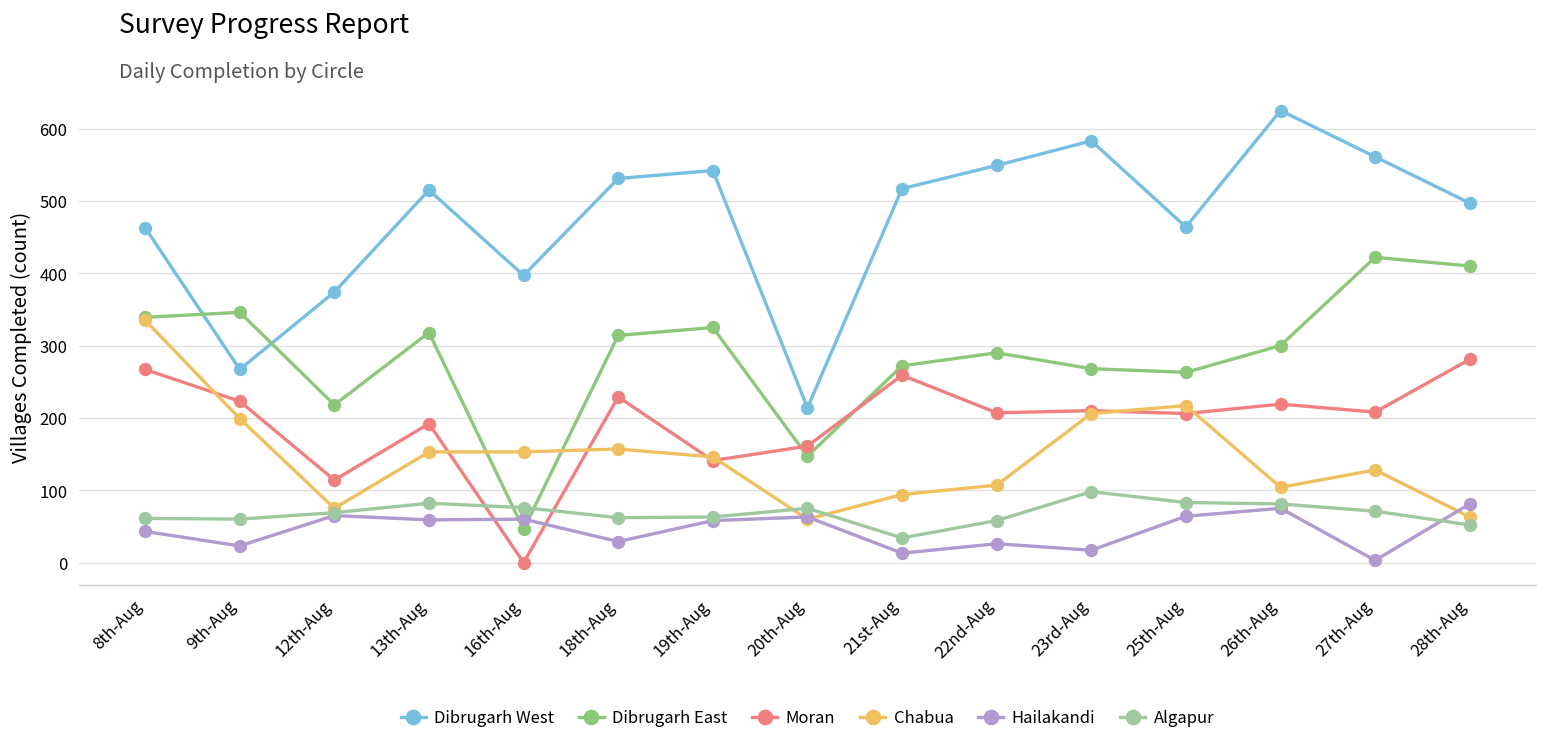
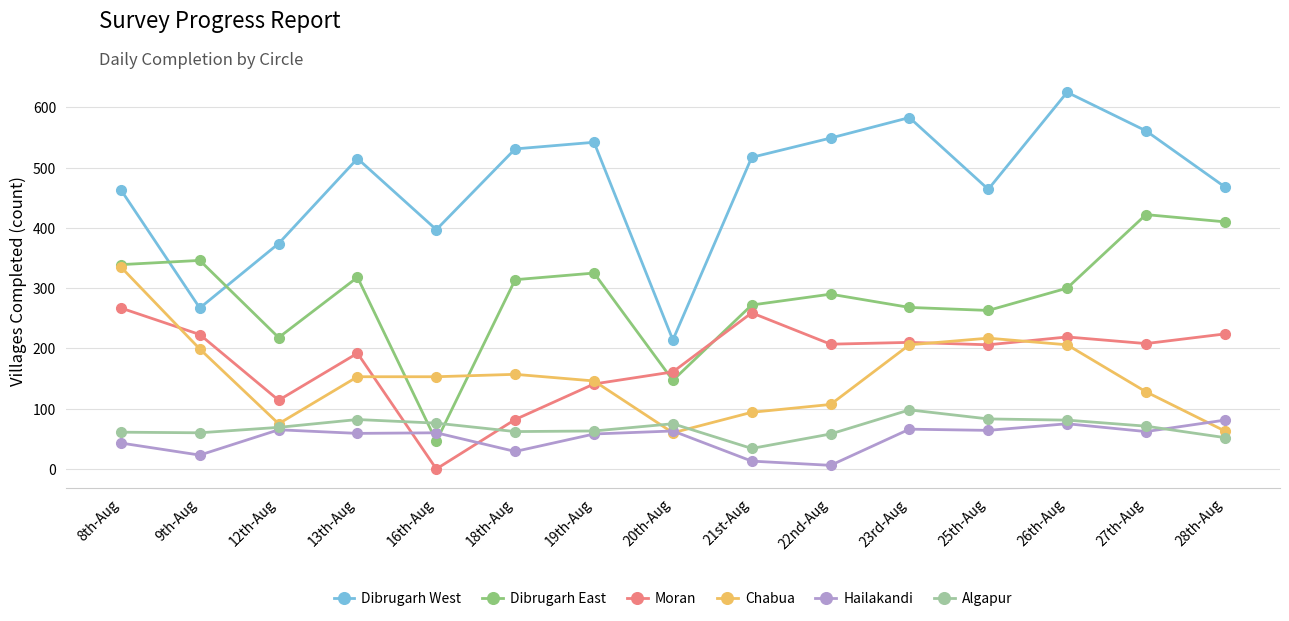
  {
    "Dibrugarh West": {
      "8th-Aug": 460,
      "9th-Aug": 270,
      "12th-Aug": 370,
      "13th-Aug": 520,
      "16th-Aug": 400,
      "18th-Aug": 530,
      "19th-Aug": 540,
      "20th-Aug": 210,
      "21st-Aug": 520,
      "22nd-Aug": 550,
      "23rd-Aug": 580,
      "25th-Aug": 460,
      "26th-Aug": 630,
      "27th-Aug": 560,
-     "28th-Aug": 500
+     "28th-Aug": 470
    },
    "Moran": {
      "8th-Aug": 270,
      "9th-Aug": 220,
      "12th-Aug": 110,
      "13th-Aug": 190,
      "16th-Aug": 0,
-     "18th-Aug": 230,
+     "18th-Aug": 80,
      "19th-Aug": 140,
      "20th-Aug": 160,
      "21st-Aug": 260,
      "22nd-Aug": 210,
      "25th-Aug": 210,
      "26th-Aug": 220,
      "27th-Aug": 210,
-     "28th-Aug": 280
+     "28th-Aug": 220
    },
    "Chabua": {
      "9th-Aug": 200,
      "12th-Aug": 80,
      "13th-Aug": 150,
      "16th-Aug": 150,
      "18th-Aug": 160,
      "19th-Aug": 150,
      "21st-Aug": 90,
      "22nd-Aug": 110,
      "25th-Aug": 220,
-     "26th-Aug": 100,
+     "26th-Aug": 210,
      "27th-Aug": 130,
      "28th-Aug": 60
    },
    "Hailakandi": {
      "8th-Aug": 40,
      "9th-Aug": 20,
      "13th-Aug": 60,
      "16th-Aug": 60,
      "18th-Aug": 30,
      "19th-Aug": 60,
      "21st-Aug": 10,
-     "22nd-Aug": 30,
-     "23rd-Aug": 20,
+     "22nd-Aug": 10,
+     "23rd-Aug": 70,
      "25th-Aug": 60,
      "26th-Aug": 80,
-     "27th-Aug": 0,
+     "27th-Aug": 60,
      "28th-Aug": 80
    }
  }
